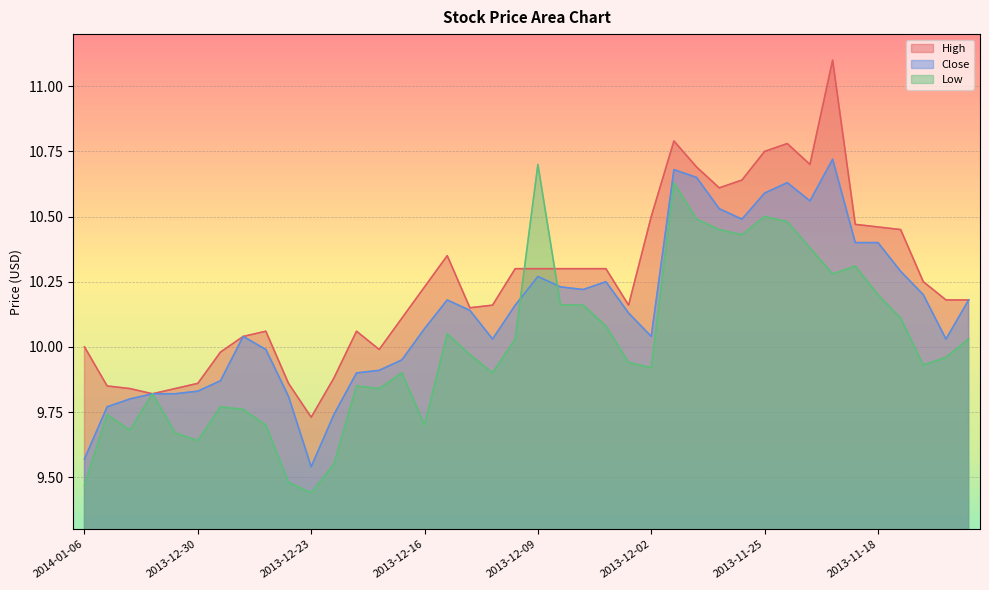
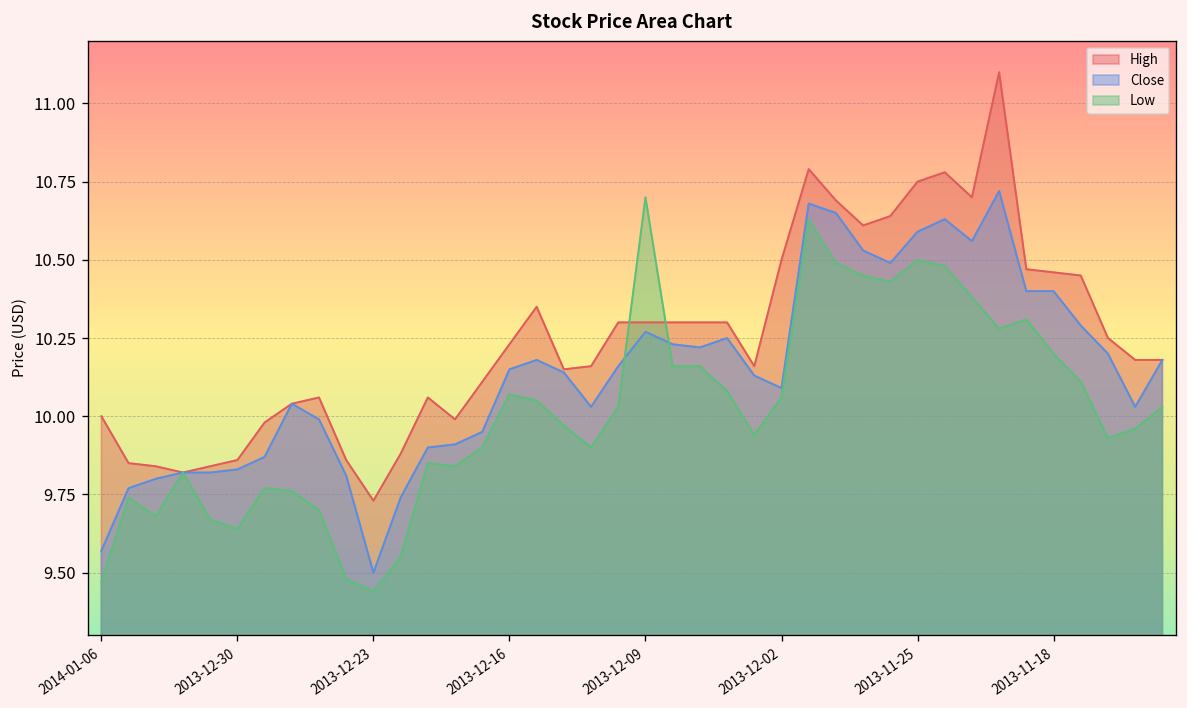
  {
    "High": {
      "2014-01-06": 10.00,
      "2013-12-30": 9.86,
      "2013-12-23": 9.73,
      "2013-12-16": 10.23,
      "2013-12-09": 10.30,
      "2013-12-02": 10.50,
      "2013-11-25": 10.75,
      "2013-11-18": 10.46
    },
    "Close": {
      "2014-01-06": 9.57,
      "2013-12-30": 9.83,
-     "2013-12-23": 9.54,
-     "2013-12-16": 10.07,
+     "2013-12-23": 9.50,
+     "2013-12-16": 10.15,
      "2013-12-09": 10.27,
-     "2013-12-02": 10.04,
+     "2013-12-02": 10.09,
      "2013-11-25": 10.59,
      "2013-11-18": 10.40
    },
    "Low": {
      "2014-01-06": 9.47,
      "2013-12-30": 9.64,
      "2013-12-23": 9.44,
-     "2013-12-16": 9.70,
+     "2013-12-16": 10.07,
      "2013-12-09": 10.70,
-     "2013-12-02": 9.92,
+     "2013-12-02": 10.06,
      "2013-11-25": 10.50,
      "2013-11-18": 10.20
    }
  }
